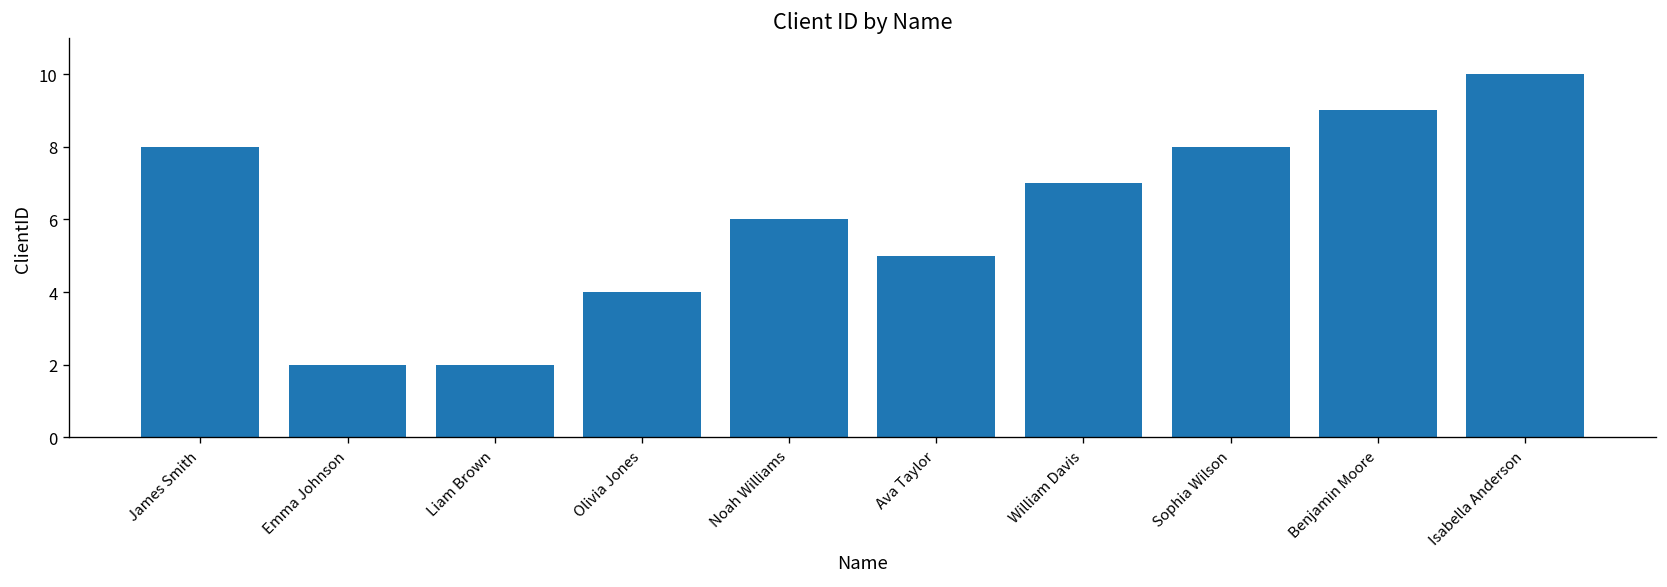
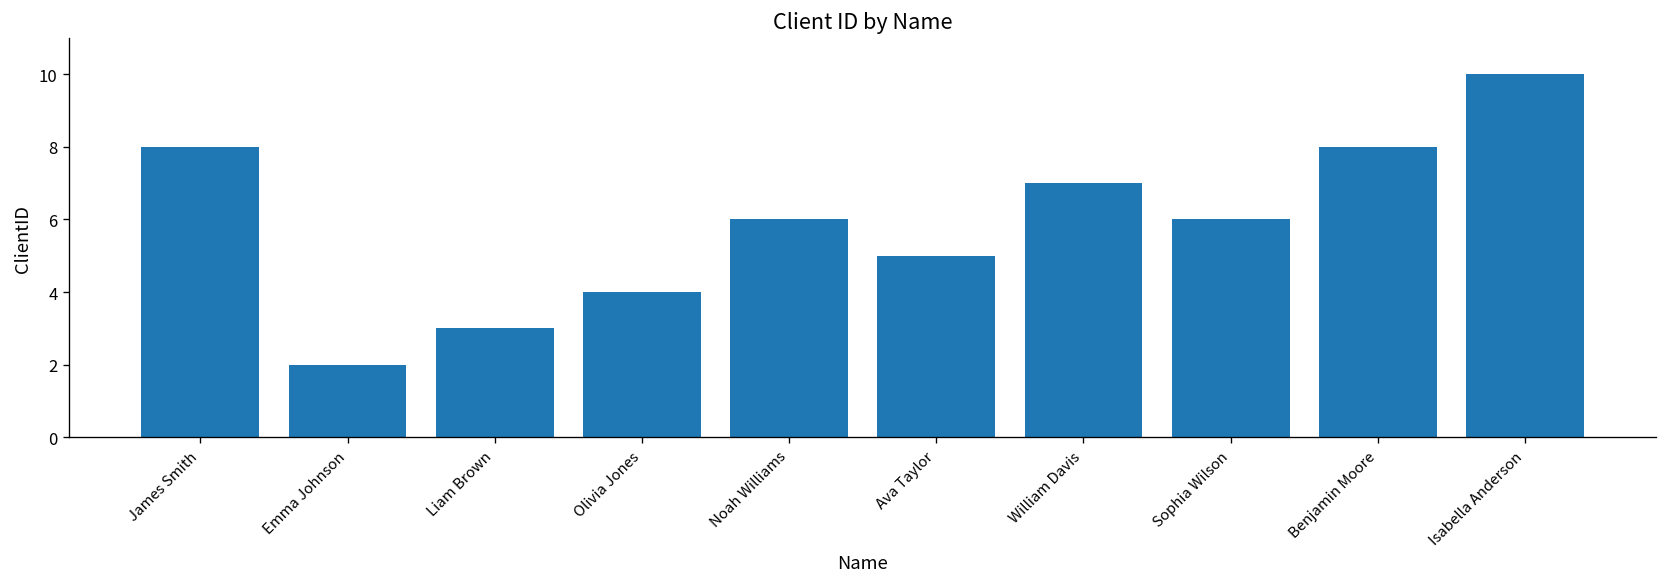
  {
    "James Smith": 8,
    "Emma Johnson": 2,
-   "Liam Brown": 2,
+   "Liam Brown": 3,
    "Olivia Jones": 4,
    "Noah Williams": 6,
    "Ava Taylor": 5,
    "William Davis": 7,
-   "Sophia Wilson": 8,
-   "Benjamin Moore": 9,
+   "Sophia Wilson": 6,
+   "Benjamin Moore": 8,
    "Isabella Anderson": 10
  }
